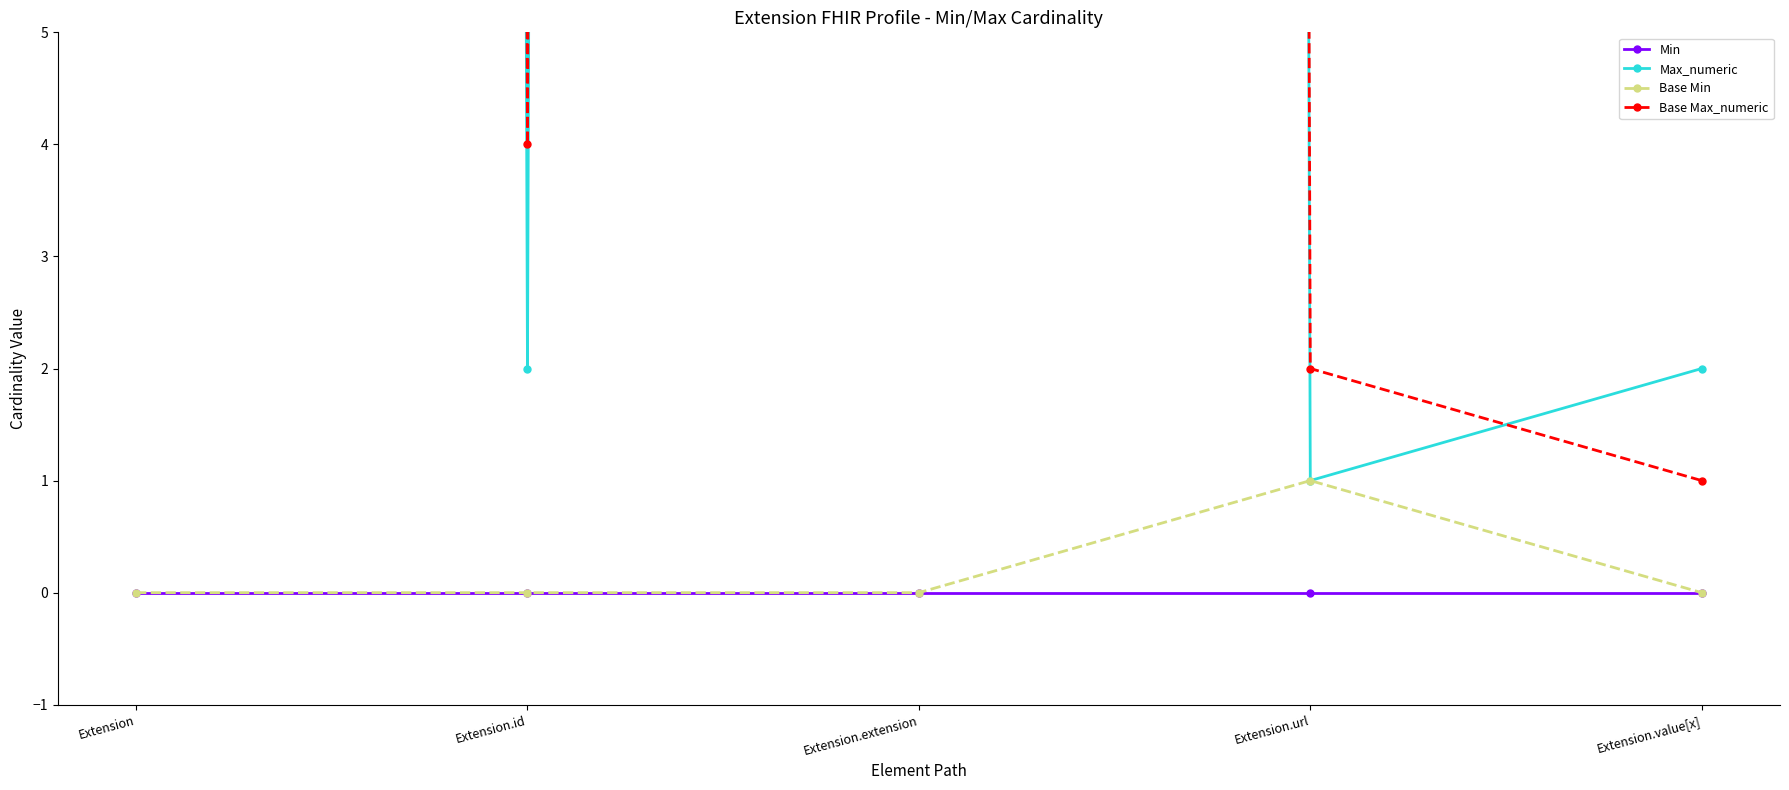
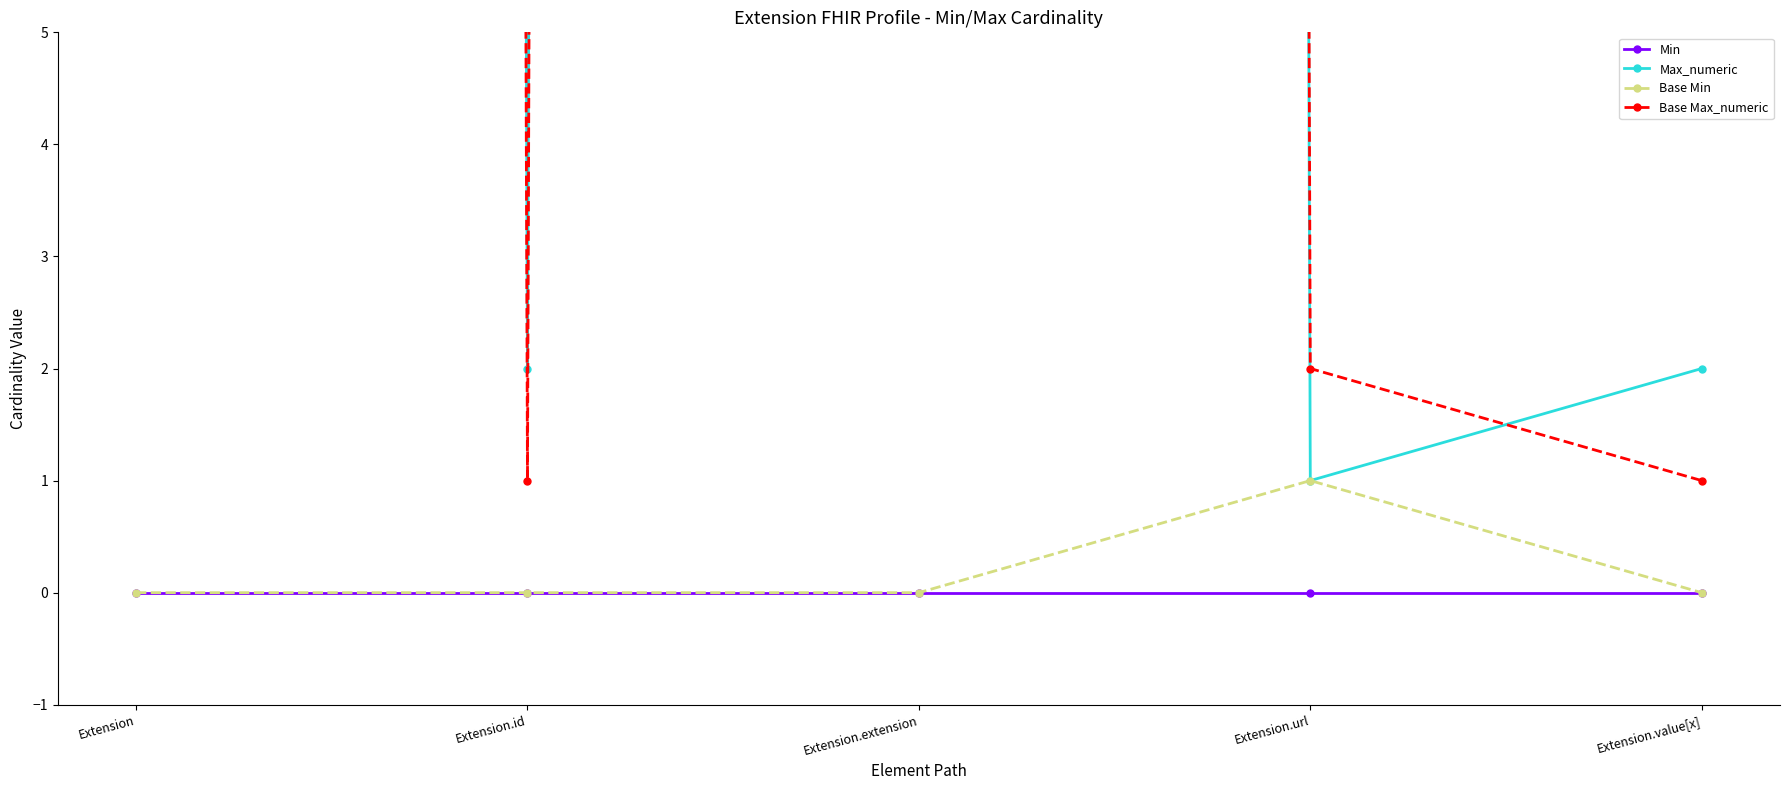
  {
    "Min": {
      "Extension.url": 0
    },
    "Max_numeric": {
      "Extension.id": 2,
      "Extension.value[x]": 2
    },
    "Base Max_numeric": {
-     "Extension.id": 4,
+     "Extension.id": 1,
      "Extension.url": 2,
      "Extension.value[x]": 1
    }
  }
